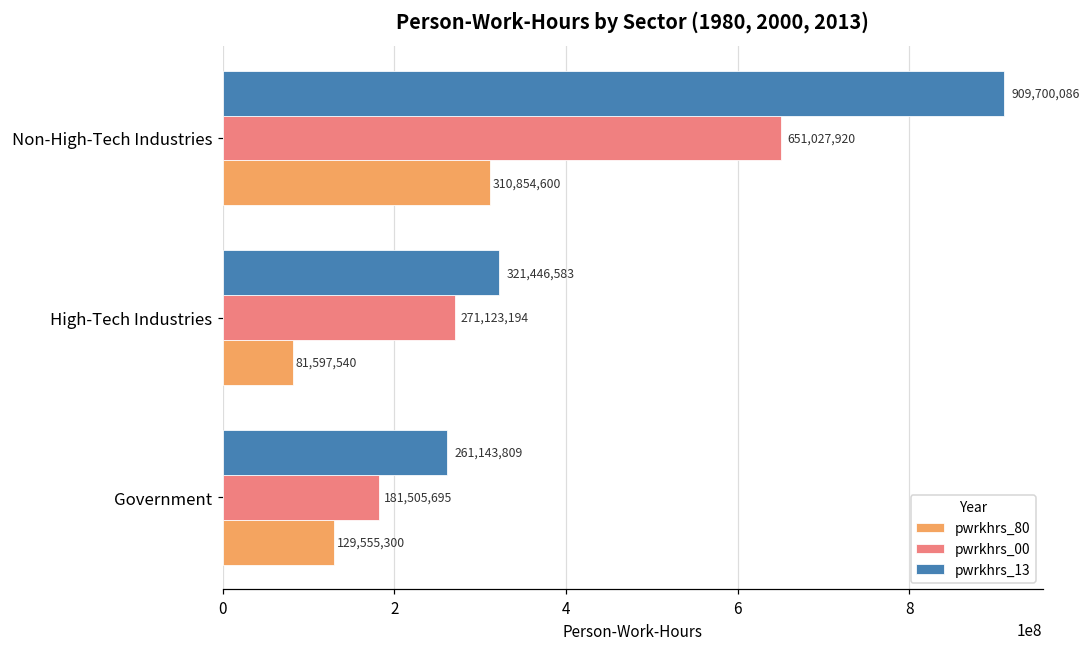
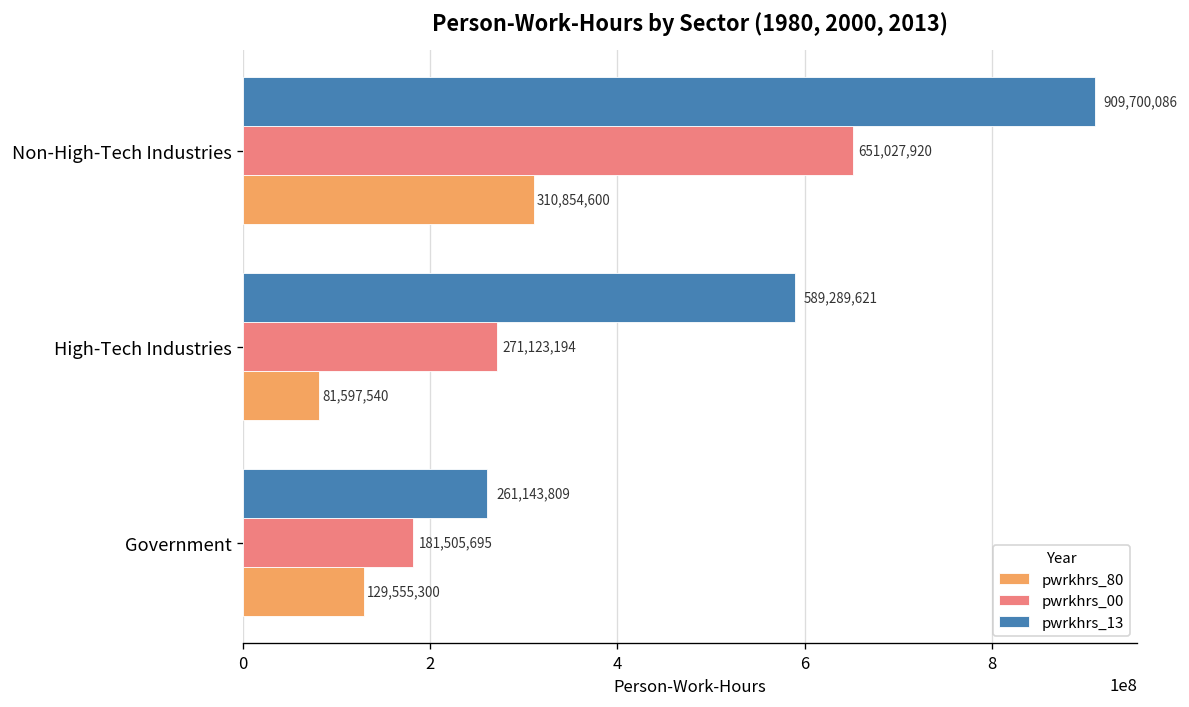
  {
    "pwrkhrs_13": {
      "Non-High-Tech Industries": "909,700,086",
-     "High-Tech Industries": "321,446,583",
+     "High-Tech Industries": "589,289,621",
      "Government": "261,143,809"
    }
  }
